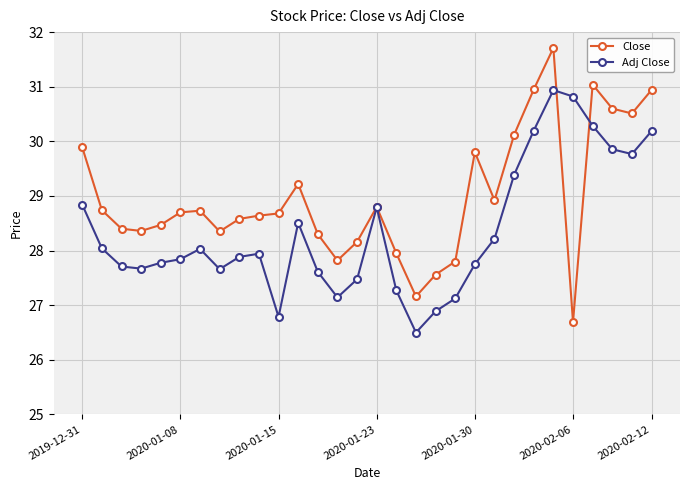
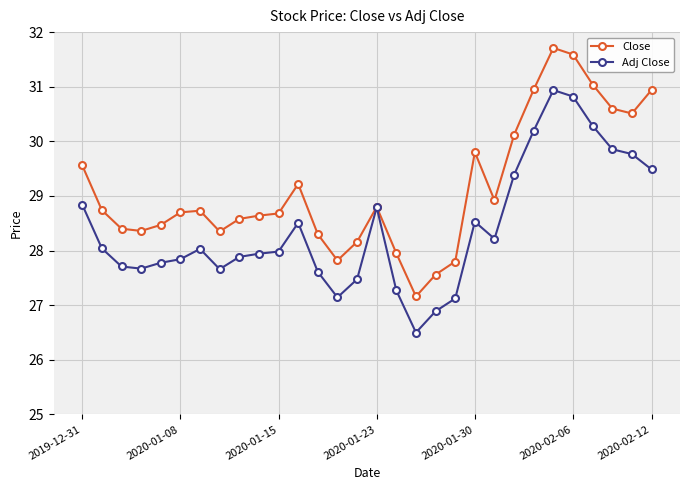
  {
    "Close": {
-     "2019-12-31": 29.9,
+     "2019-12-31": 29.6,
      "2020-01-08": 28.7,
      "2020-01-15": 28.7,
      "2020-01-30": 29.8,
-     "2020-02-06": 26.7,
+     "2020-02-06": 31.6,
      "2020-02-12": 30.9
    },
    "Adj Close": {
      "2019-12-31": 28.8,
      "2020-01-08": 27.8,
-     "2020-01-15": 26.8,
-     "2020-01-30": 27.7,
+     "2020-01-15": 28.0,
+     "2020-01-30": 28.5,
      "2020-02-06": 30.8,
-     "2020-02-12": 30.2
+     "2020-02-12": 29.5
    }
  }
